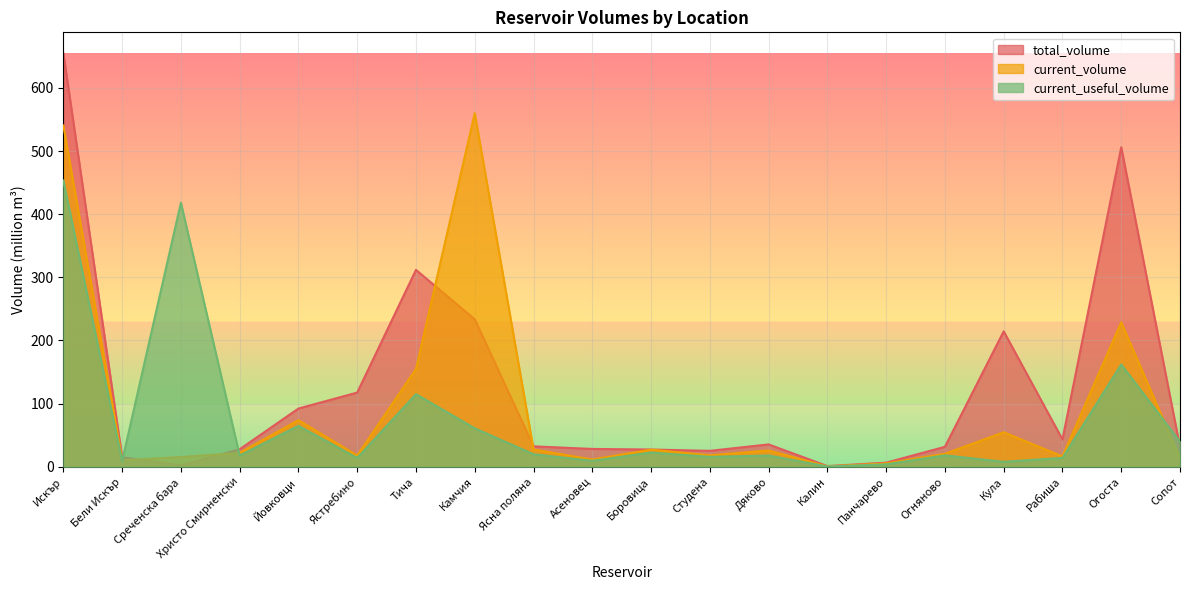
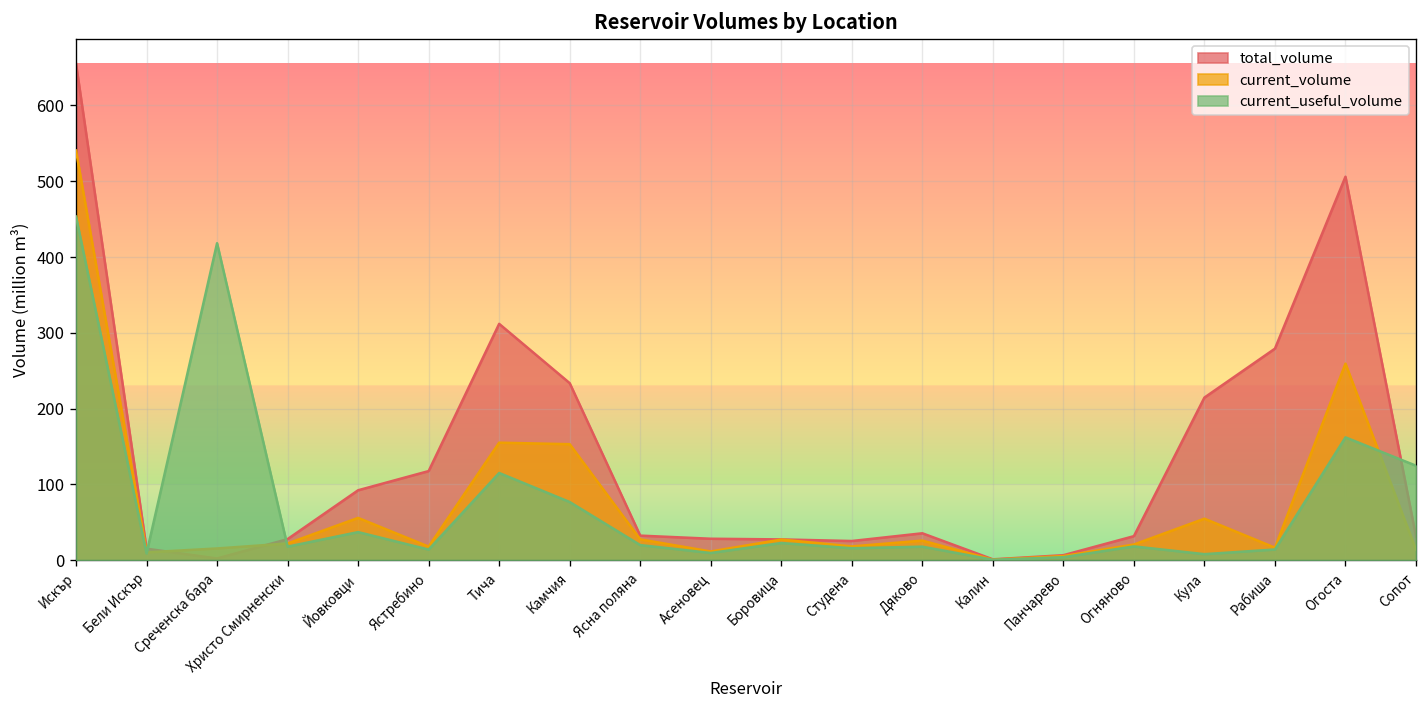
  {
    "total_volume": {
      "Искър": 660,
      "Бели Искър": 20,
      "Среченска бара": 0,
      "Христо Смирненски": 30,
      "Йовковци": 90,
      "Ястребино": 120,
      "Тича": 310,
      "Камчия": 230,
      "Ясна поляна": 30,
      "Асеновец": 30,
      "Студена": 30,
      "Дяково": 40,
      "Огняново": 30,
      "Кула": 210,
-     "Рабиша": 40,
+     "Рабиша": 280,
      "Огоста": 510,
      "Сопот": 30
    },
    "current_volume": {
      "Искър": 540,
      "Среченска бара": 20,
      "Христо Смирненски": 20,
-     "Йовковци": 70,
+     "Йовковци": 60,
      "Тича": 150,
-     "Камчия": 560,
+     "Камчия": 150,
      "Ясна поляна": 30,
      "Дяково": 30,
      "Кула": 50,
-     "Огоста": 230,
+     "Огоста": 260,
      "Сопот": 10
    },
    "current_useful_volume": {
      "Искър": 450,
      "Среченска бара": 420,
      "Христо Смирненски": 20,
-     "Йовковци": 60,
+     "Йовковци": 40,
      "Тича": 110,
-     "Камчия": 60,
+     "Камчия": 80,
      "Ясна поляна": 20,
      "Боровица": 20,
      "Дяково": 20,
      "Кула": 10,
      "Огоста": 160,
-     "Сопот": 40
+     "Сопот": 120
    }
  }
